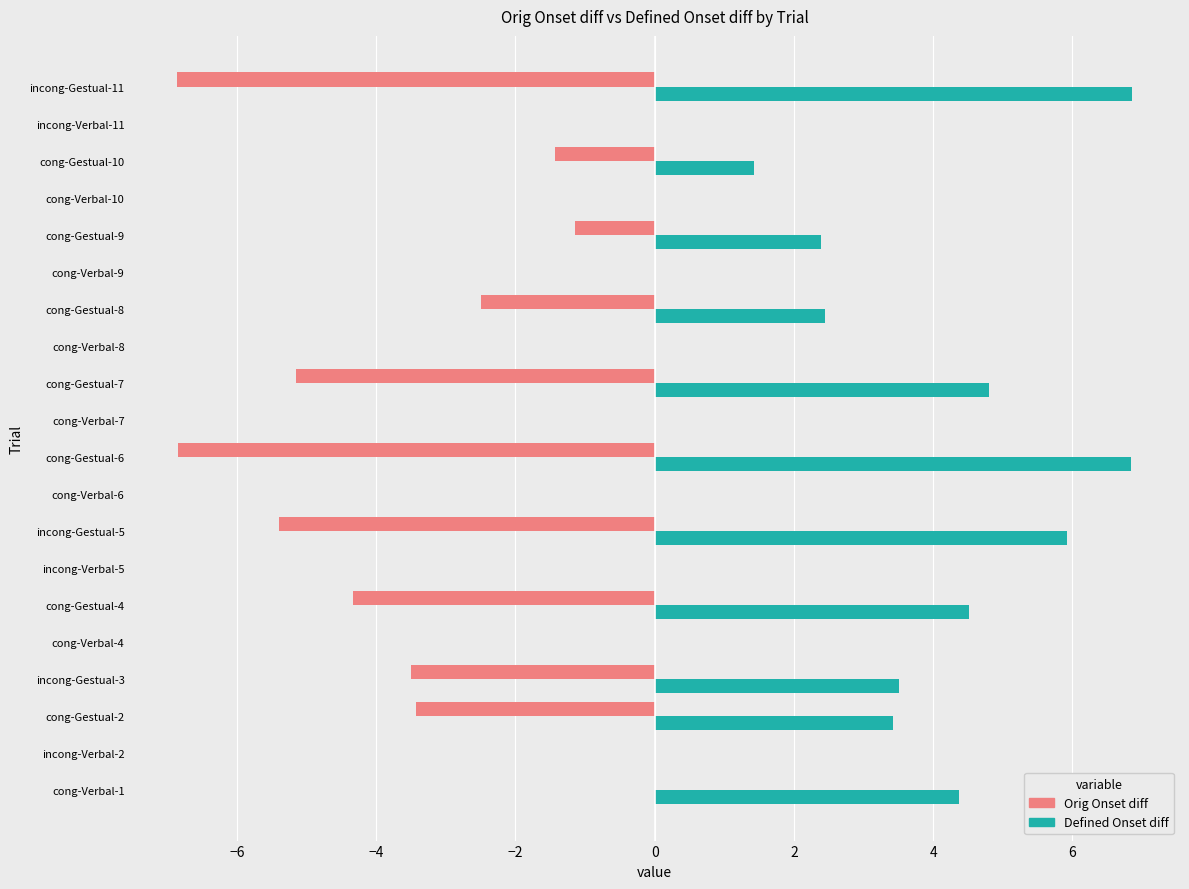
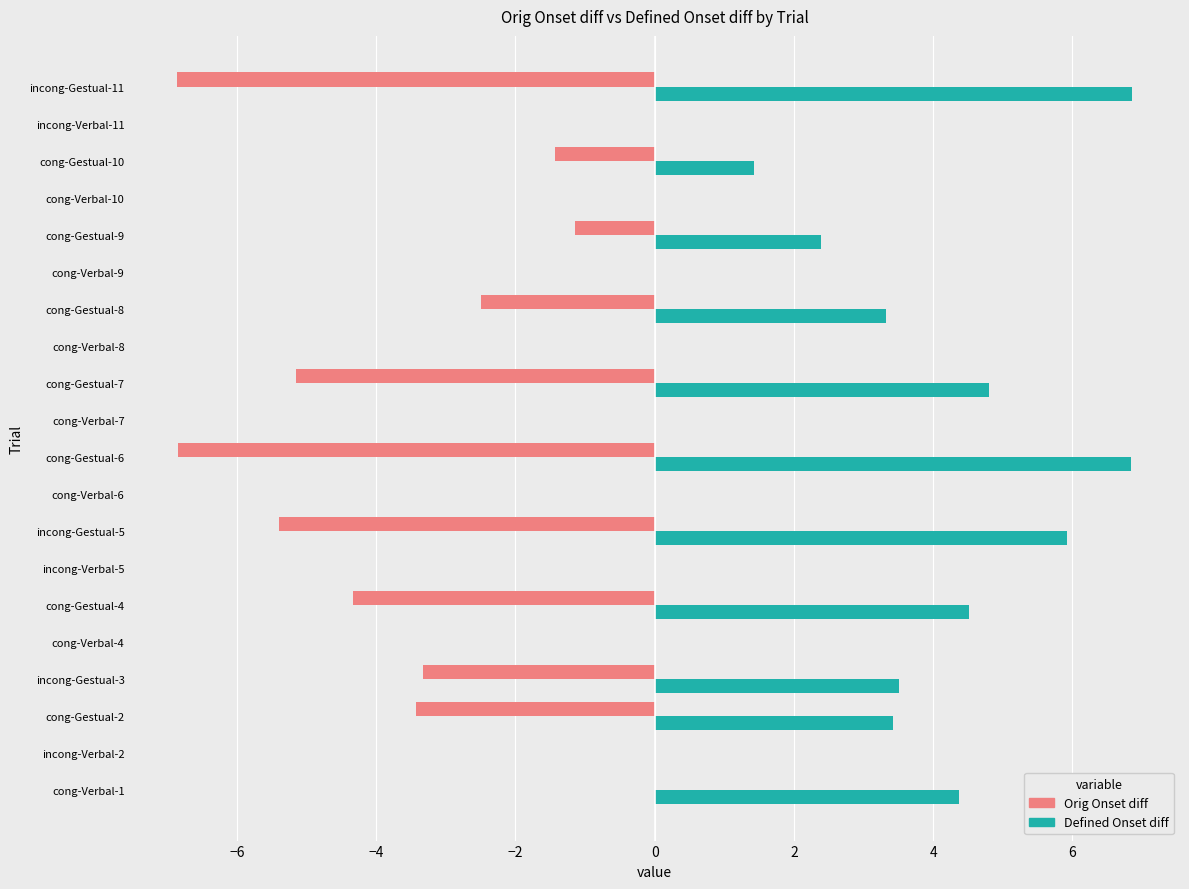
  {
    "Orig Onset diff": {
      "incong-Gestual-11": -6.9,
      "incong-Verbal-11": 0.0,
      "cong-Gestual-10": -1.4,
      "cong-Verbal-10": 0.0,
      "cong-Gestual-9": -1.2,
      "cong-Verbal-9": 0.0,
      "cong-Gestual-8": -2.5,
      "cong-Verbal-8": 0.0,
      "cong-Gestual-7": -5.2,
      "cong-Verbal-7": 0.0,
      "cong-Gestual-6": -6.8,
      "cong-Verbal-6": 0.0,
      "incong-Gestual-5": -5.4,
      "incong-Verbal-5": 0.0,
      "cong-Gestual-4": -4.3,
      "cong-Verbal-4": 0.0,
-     "incong-Gestual-3": -3.5,
+     "incong-Gestual-3": -3.3,
      "cong-Gestual-2": -3.4,
      "incong-Verbal-2": 0.0,
      "cong-Verbal-1": 0.0
    },
    "Defined Onset diff": {
      "incong-Gestual-11": 6.9,
      "incong-Verbal-11": 0.0,
      "cong-Gestual-10": 1.4,
      "cong-Verbal-10": 0.0,
      "cong-Gestual-9": 2.4,
      "cong-Verbal-9": 0.0,
-     "cong-Gestual-8": 2.4,
+     "cong-Gestual-8": 3.3,
      "cong-Verbal-8": 0.0,
      "cong-Gestual-7": 4.8,
      "cong-Verbal-7": 0.0,
      "cong-Gestual-6": 6.8,
      "cong-Verbal-6": 0.0,
      "incong-Gestual-5": 5.9,
      "incong-Verbal-5": 0.0,
      "cong-Gestual-4": 4.5,
      "cong-Verbal-4": 0.0,
      "incong-Gestual-3": 3.5,
      "cong-Gestual-2": 3.4,
      "incong-Verbal-2": 0.0,
      "cong-Verbal-1": 4.4
    }
  }
